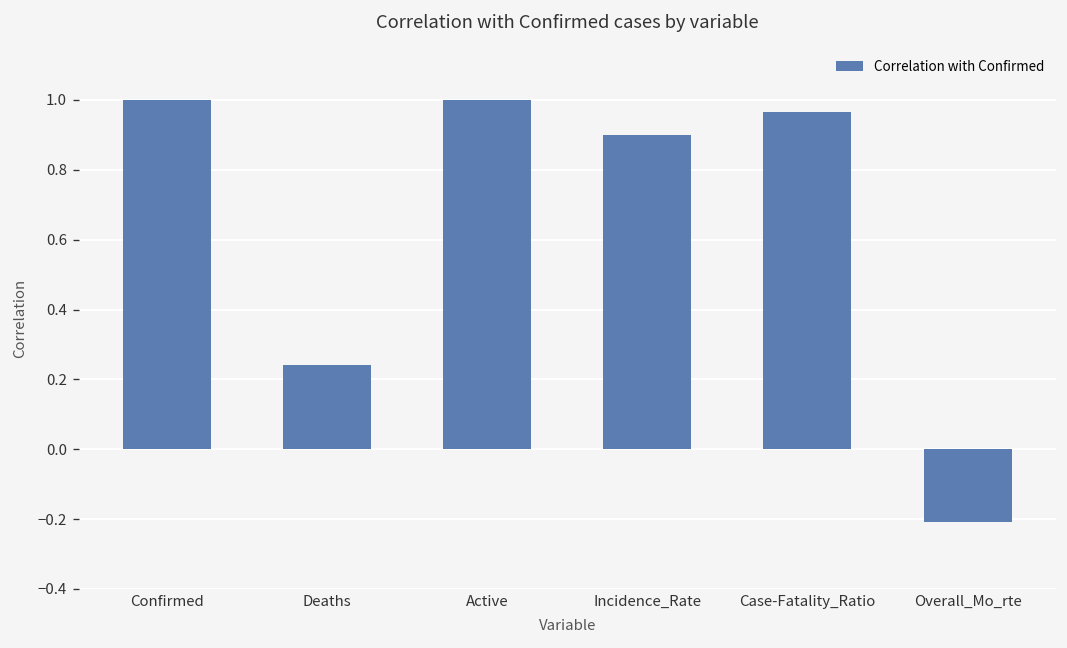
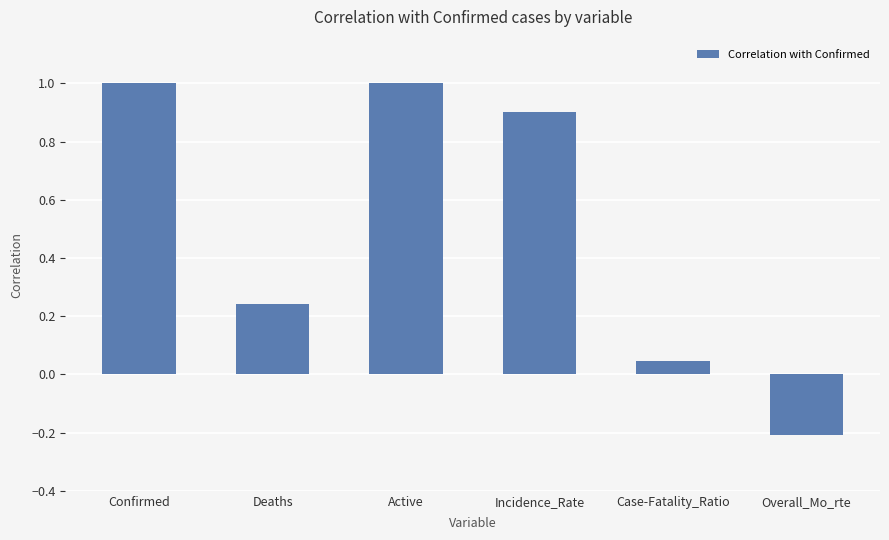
  {
    "Confirmed": 1.00,
    "Deaths": 0.24,
    "Active": 1.00,
    "Incidence_Rate": 0.90,
-   "Case-Fatality_Ratio": 0.96,
+   "Case-Fatality_Ratio": 0.04,
    "Overall_Mo_rte": -0.21
  }
